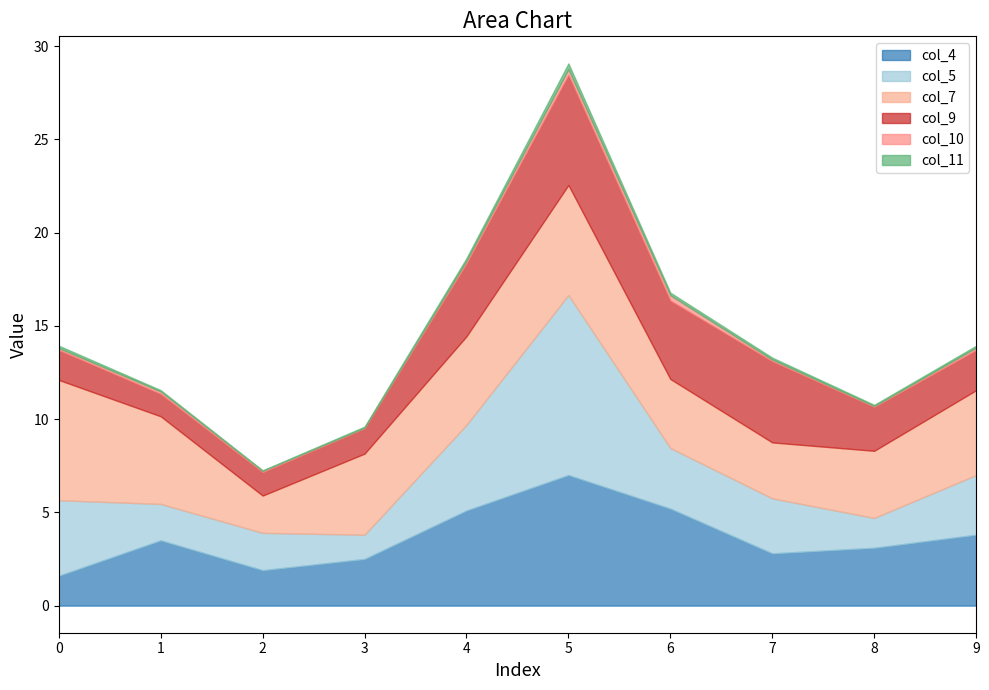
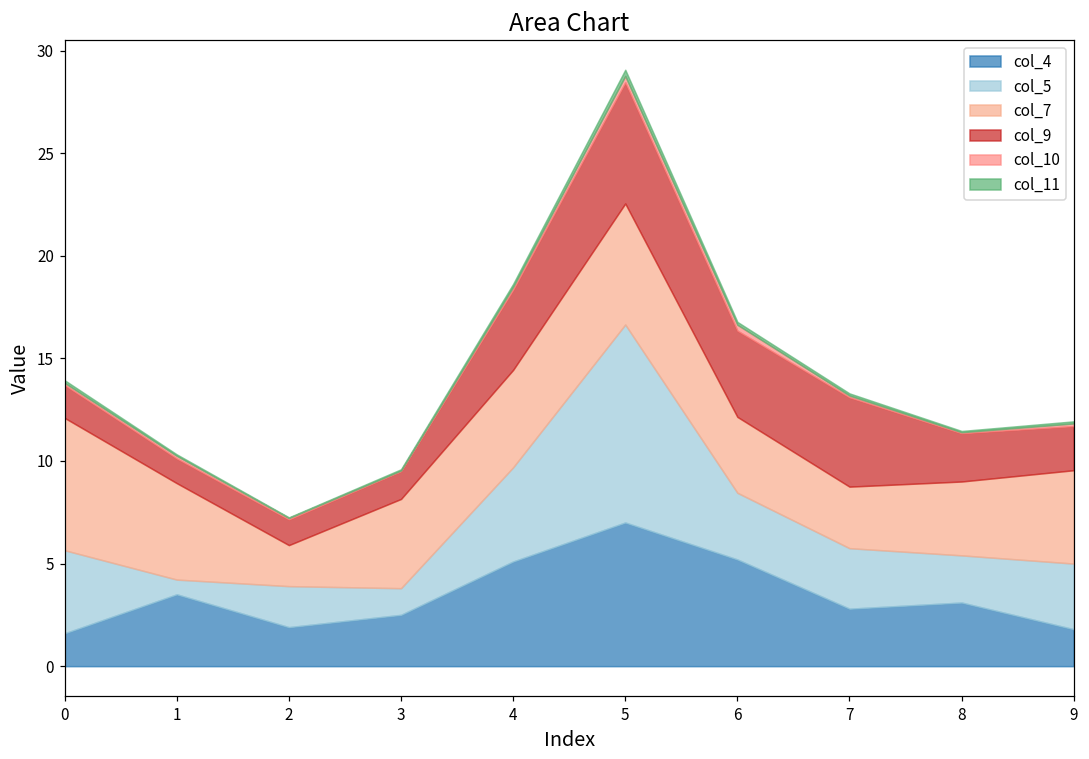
  {
    "col_4": {
      "0": 1.6,
      "1": 3.5,
      "2": 1.9,
      "3": 2.5,
      "4": 5.1,
      "5": 7.0,
      "6": 5.2,
      "7": 2.8,
      "8": 3.1,
-     "9": 3.8
+     "9": 1.8
    },
    "col_5": {
      "0": 4.1,
-     "1": 2.0,
+     "1": 0.7,
      "2": 2.0,
      "3": 1.3,
      "4": 4.6,
      "5": 9.6,
      "6": 3.2,
      "7": 3.0,
-     "8": 1.6,
+     "8": 2.3,
      "9": 3.2
    },
    "col_9": {
      "4": 3.9,
      "5": 5.9,
      "6": 4.2
    },
    "col_11": {
      "4": 0.1,
      "5": 0.3,
      "6": 0.1
    }
  }
